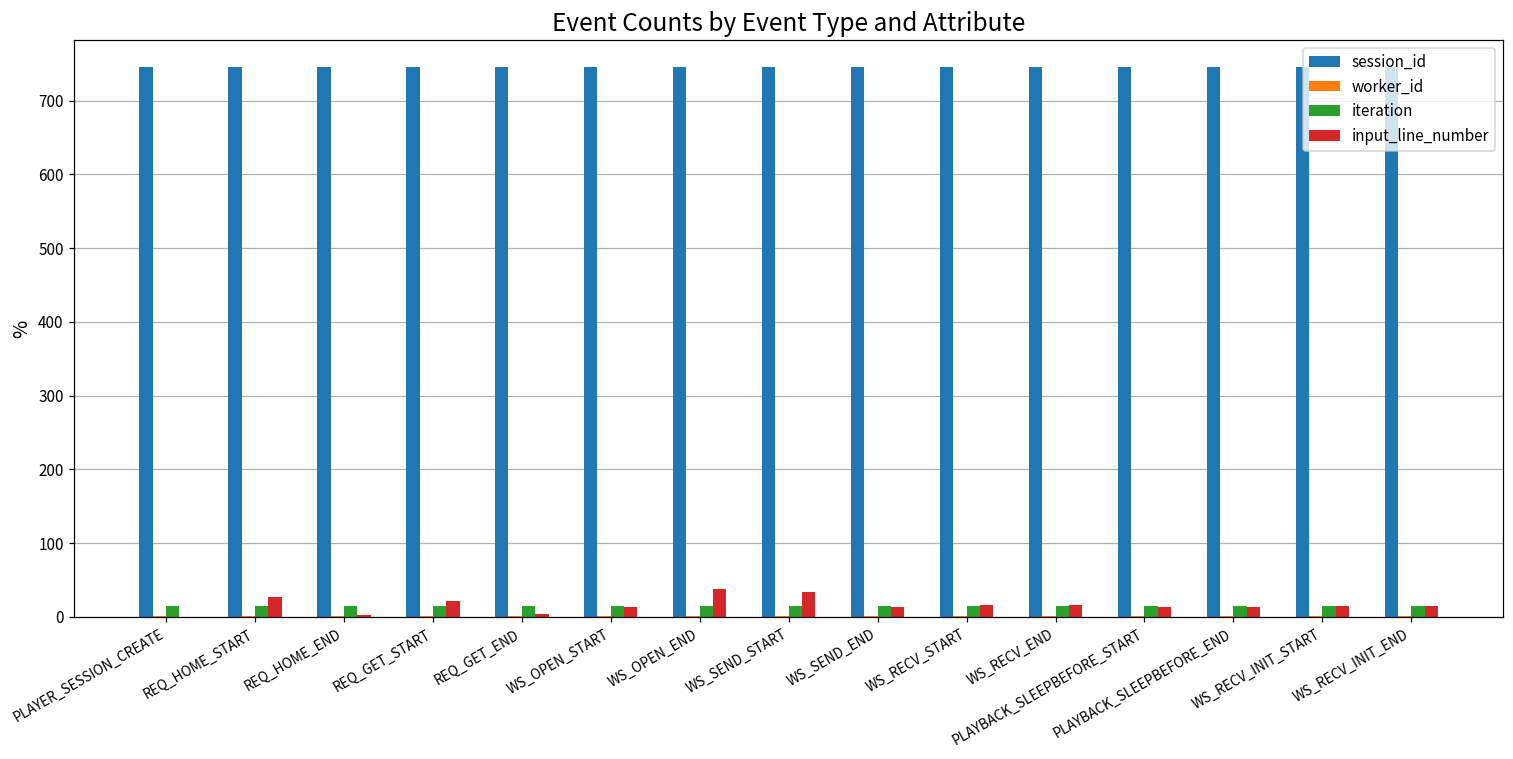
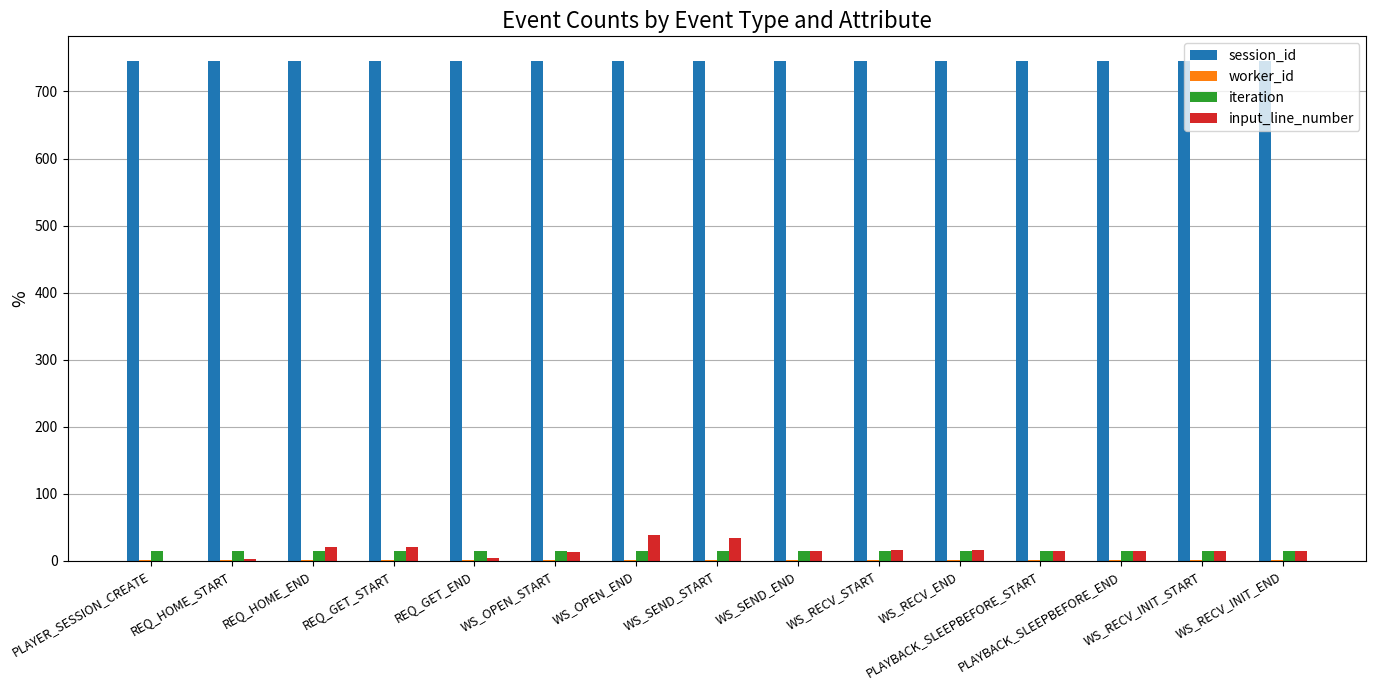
  {
    "session_id": {
      "PLAYER_SESSION_CREATE": 750,
      "REQ_HOME_START": 750,
      "REQ_HOME_END": 750,
      "REQ_GET_START": 750,
      "REQ_GET_END": 750,
      "WS_OPEN_START": 750,
      "WS_OPEN_END": 750,
      "WS_SEND_START": 750,
      "WS_SEND_END": 750,
      "WS_RECV_START": 750,
      "WS_RECV_END": 750,
      "PLAYBACK_SLEEPBEFORE_START": 750,
      "PLAYBACK_SLEEPBEFORE_END": 750
    },
    "iteration": {
      "PLAYER_SESSION_CREATE": 20,
      "REQ_HOME_START": 20,
      "REQ_HOME_END": 20,
      "REQ_GET_START": 20,
      "REQ_GET_END": 20,
      "WS_OPEN_START": 20,
      "WS_OPEN_END": 20,
      "WS_SEND_START": 20,
      "WS_SEND_END": 20,
      "WS_RECV_START": 20,
      "WS_RECV_END": 20,
      "PLAYBACK_SLEEPBEFORE_START": 20,
      "PLAYBACK_SLEEPBEFORE_END": 20,
      "WS_RECV_INIT_START": 20,
      "WS_RECV_INIT_END": 20
    },
    "input_line_number": {
      "PLAYER_SESSION_CREATE": 0,
-     "REQ_HOME_START": 30,
-     "REQ_HOME_END": 0,
+     "REQ_HOME_START": 0,
+     "REQ_HOME_END": 20,
      "REQ_GET_START": 20,
      "REQ_GET_END": 0,
      "WS_OPEN_START": 10,
      "WS_OPEN_END": 40,
      "WS_SEND_START": 30,
      "WS_SEND_END": 10,
      "WS_RECV_START": 20,
      "WS_RECV_END": 20,
      "PLAYBACK_SLEEPBEFORE_START": 10,
      "PLAYBACK_SLEEPBEFORE_END": 10,
      "WS_RECV_INIT_START": 20,
      "WS_RECV_INIT_END": 20
    }
  }
